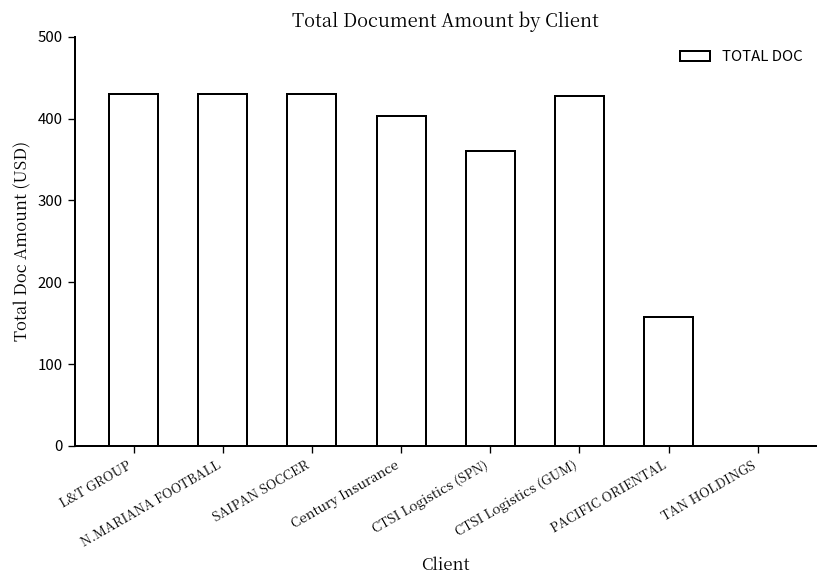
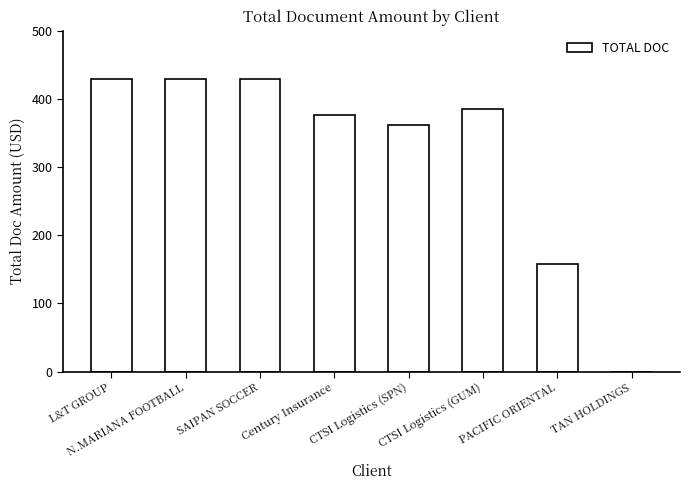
  {
    "L&T GROUP": 430,
    "N.MARIANA FOOTBALL": 430,
    "SAIPAN SOCCER": 430,
-   "Century Insurance": 400,
+   "Century Insurance": 380,
    "CTSI Logistics (SPN)": 360,
-   "CTSI Logistics (GUM)": 430,
+   "CTSI Logistics (GUM)": 390,
    "PACIFIC ORIENTAL": 160,
    "TAN HOLDINGS": 0
  }
